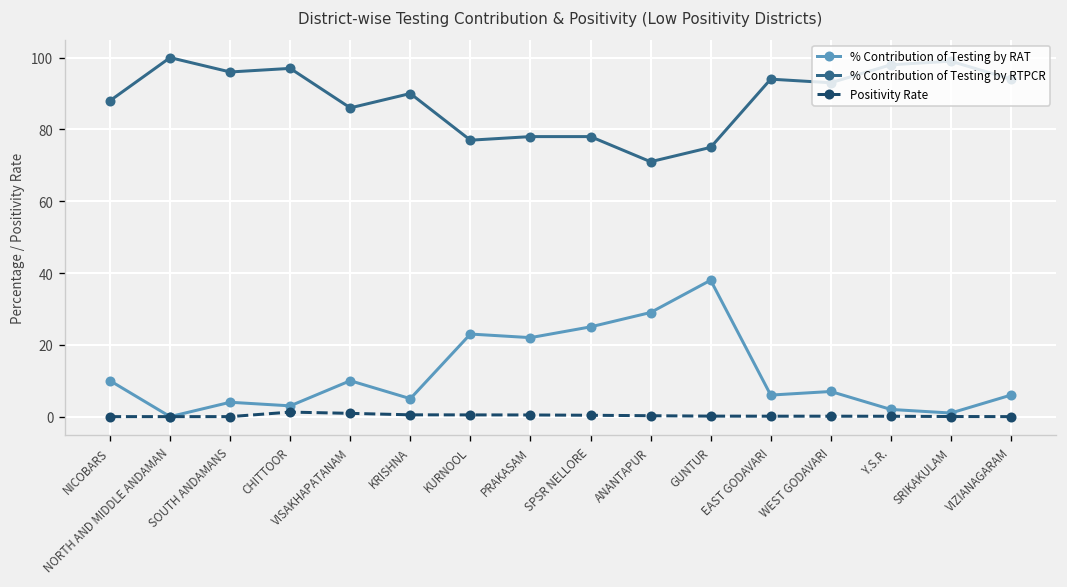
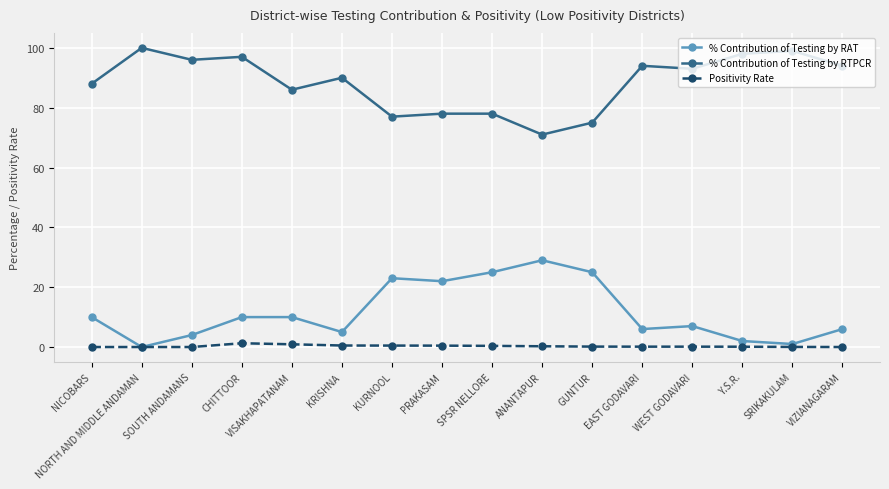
  {
    "% Contribution of Testing by RAT": {
      "NICOBARS": 10,
      "SOUTH ANDAMANS": 4,
-     "CHITTOOR": 3,
+     "CHITTOOR": 10,
      "VISAKHAPATANAM": 10,
      "KRISHNA": 5,
      "KURNOOL": 23,
      "PRAKASAM": 22,
      "SPSR NELLORE": 25,
      "ANANTAPUR": 29,
-     "GUNTUR": 38,
+     "GUNTUR": 25,
      "EAST GODAVARI": 6,
      "WEST GODAVARI": 7,
      "Y.S.R.": 2,
      "SRIKAKULAM": 1,
      "VIZIANAGARAM": 6
    }
  }
